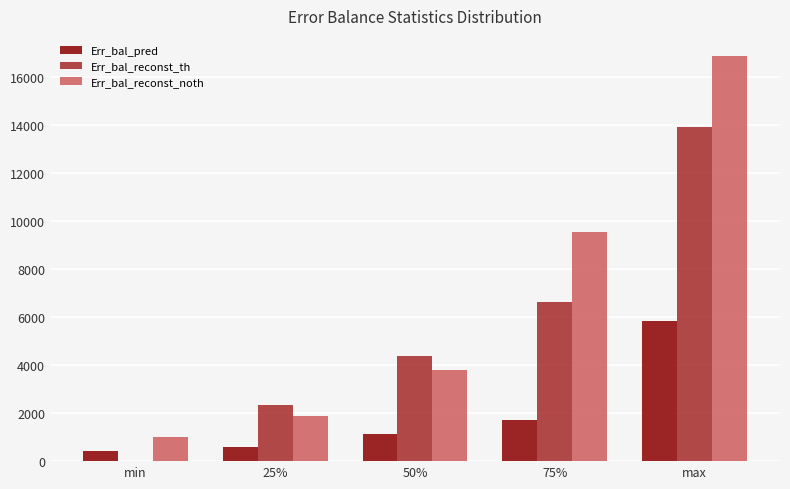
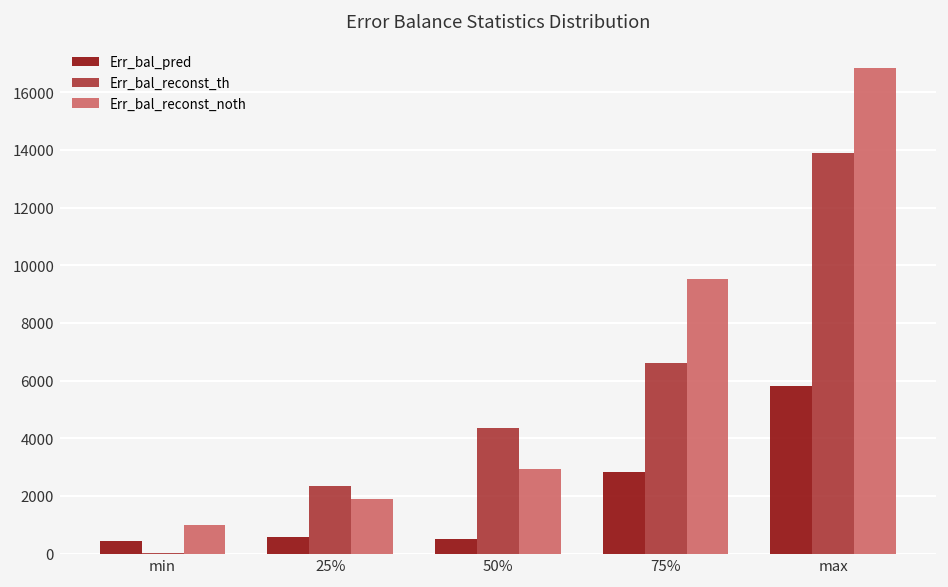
  {
    "Err_bal_pred": {
      "min": 400,
      "25%": 600,
-     "50%": 1100,
-     "75%": 1700,
+     "50%": 500,
+     "75%": 2800,
      "max": 5800
    },
    "Err_bal_reconst_th": {
      "25%": 2300,
      "50%": 4400,
      "75%": 6600,
      "max": 13900
    },
    "Err_bal_reconst_noth": {
      "min": 1000,
      "25%": 1900,
-     "50%": 3800,
+     "50%": 2900,
      "75%": 9500,
      "max": 16900
    }
  }
